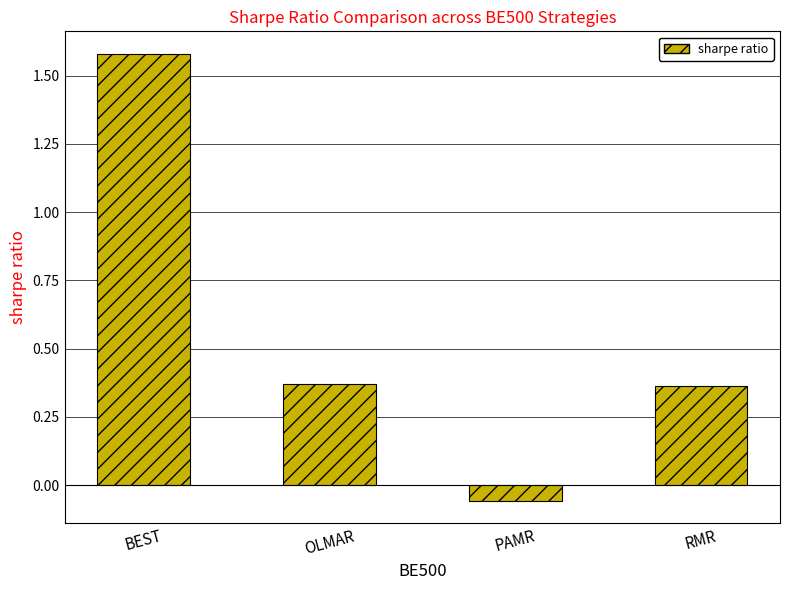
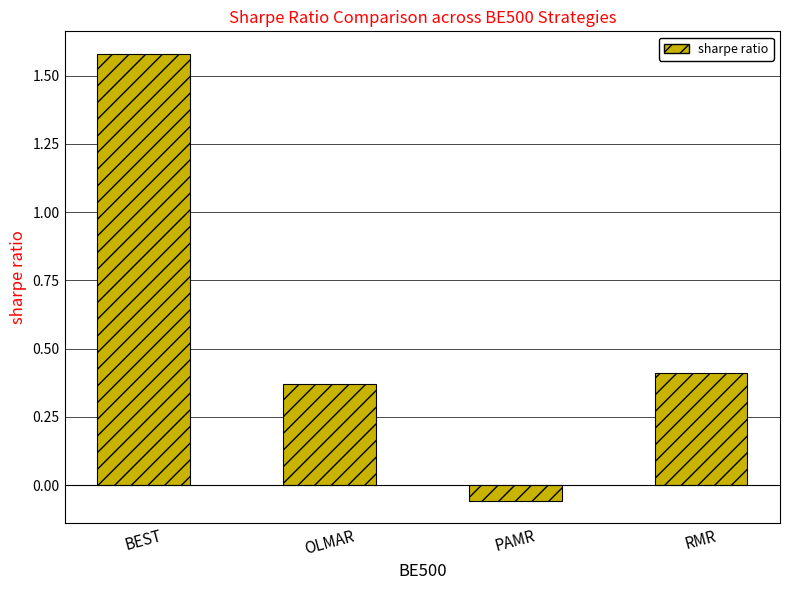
  {
    "BEST": 1.58,
    "OLMAR": 0.37,
    "PAMR": -0.06,
-   "RMR": 0.36
+   "RMR": 0.41
  }
